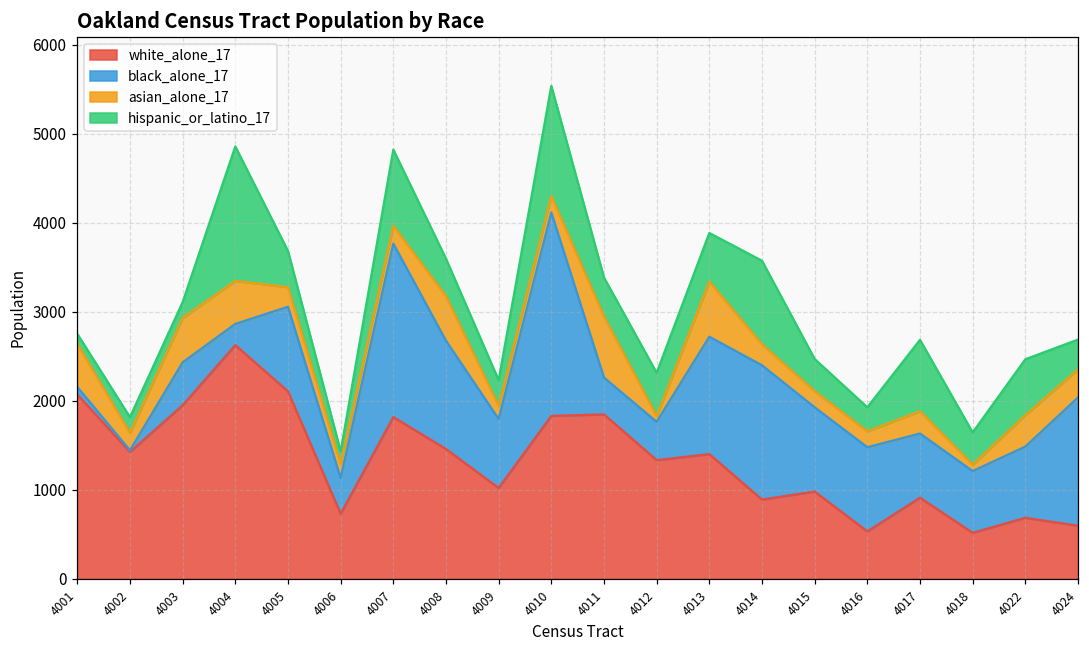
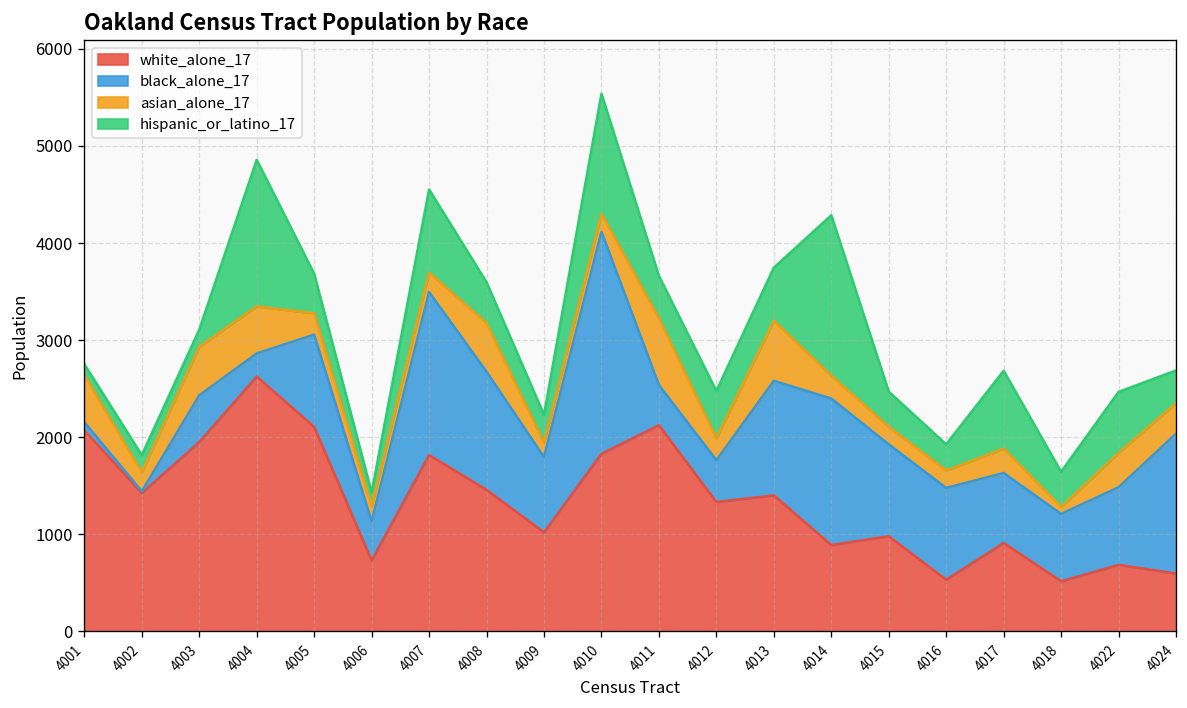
  {
    "white_alone_17": {
      "4001": 2100,
      "4003": 1900,
      "4004": 2600,
      "4005": 2100,
      "4006": 700,
      "4007": 1800,
      "4008": 1500,
      "4009": 1000,
      "4010": 1800,
-     "4011": 1800,
+     "4011": 2100,
      "4012": 1300,
      "4013": 1400,
      "4014": 900,
      "4015": 1000,
      "4016": 500,
      "4017": 900,
      "4018": 500,
      "4022": 700,
      "4024": 600
    },
    "black_alone_17": {
      "4001": 100,
      "4003": 500,
      "4004": 200,
      "4005": 1000,
      "4006": 400,
-     "4007": 1900,
+     "4007": 1700,
      "4008": 1200,
      "4009": 800,
      "4010": 2300,
      "4011": 400,
      "4012": 400,
-     "4013": 1300,
+     "4013": 1200,
      "4014": 1500,
      "4015": 900,
      "4016": 900,
      "4017": 700,
      "4018": 700,
      "4022": 800,
      "4024": 1400
    },
    "asian_alone_17": {
      "4001": 500,
      "4002": 200,
      "4003": 500,
      "4004": 500,
      "4005": 200,
      "4006": 200,
      "4007": 200,
      "4008": 500,
      "4009": 100,
      "4010": 200,
      "4011": 700,
-     "4012": 100,
+     "4012": 200,
      "4013": 600,
      "4014": 200,
      "4015": 200,
      "4016": 200,
      "4017": 300,
      "4018": 100,
      "4022": 400,
      "4024": 300
    },
    "hispanic_or_latino_17": {
      "4001": 100,
      "4002": 200,
      "4003": 200,
      "4004": 1500,
      "4005": 400,
      "4006": 100,
      "4007": 900,
      "4008": 400,
      "4009": 300,
      "4010": 1200,
      "4011": 400,
      "4012": 500,
      "4013": 500,
-     "4014": 900,
+     "4014": 1700,
      "4015": 400,
      "4016": 300,
      "4017": 800,
      "4018": 400,
      "4022": 600,
      "4024": 300
    }
  }
